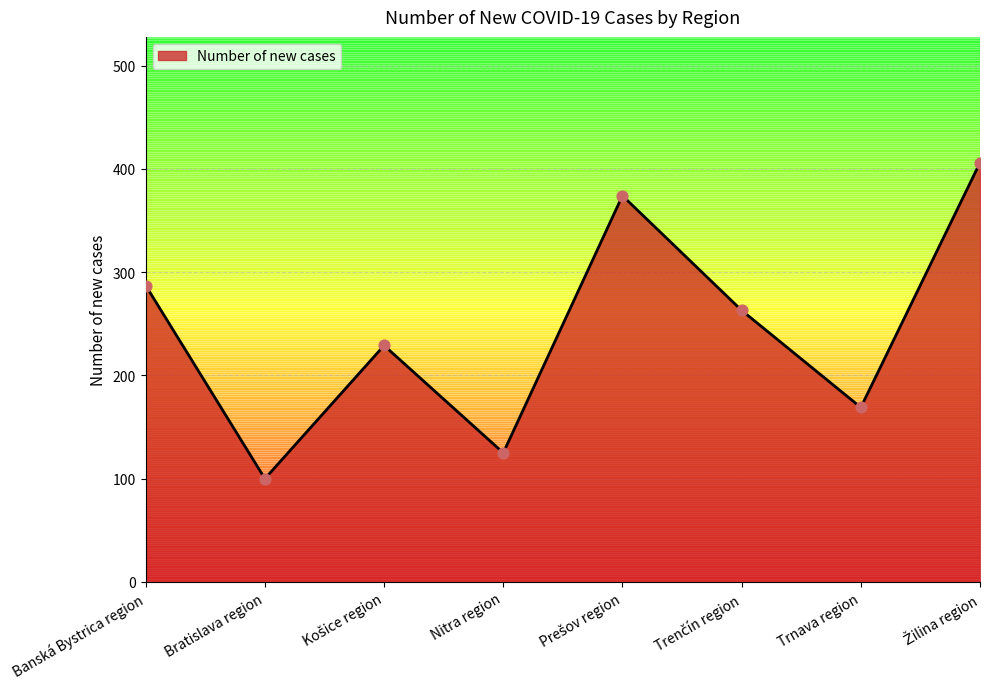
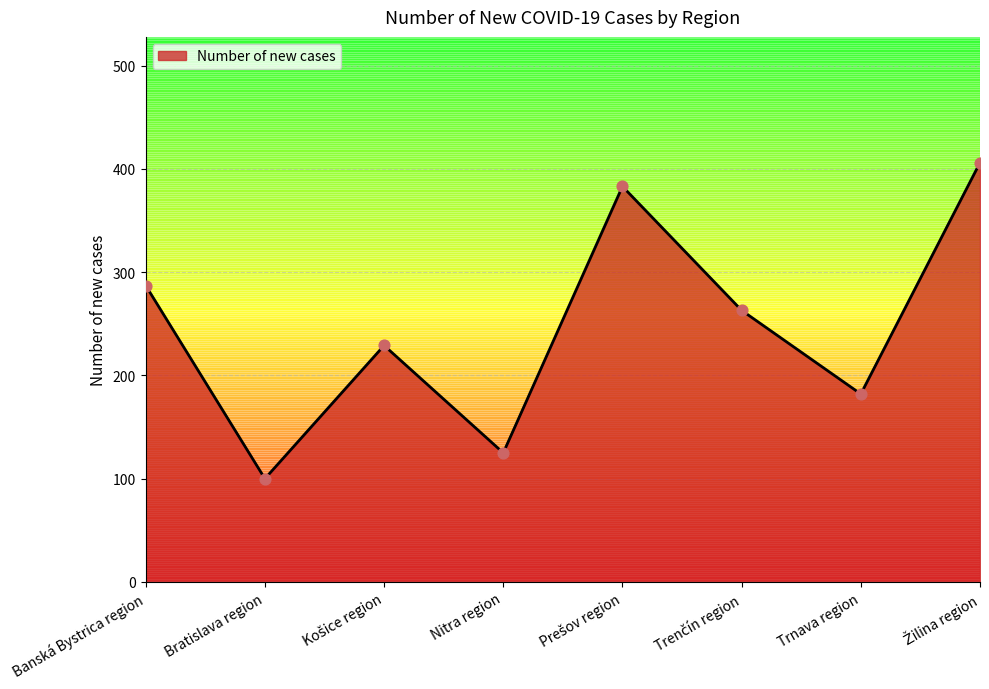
  {
    "Banská Bystrica region": 287,
    "Bratislava region": 100,
    "Košice region": 229,
    "Nitra region": 125,
-   "Prešov region": 374,
+   "Prešov region": 383,
    "Trenčín region": 263,
-   "Trnava region": 169,
+   "Trnava region": 182,
    "Žilina region": 406
  }
